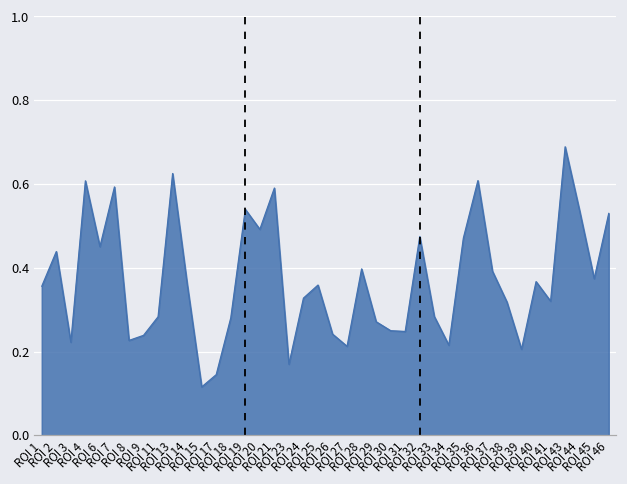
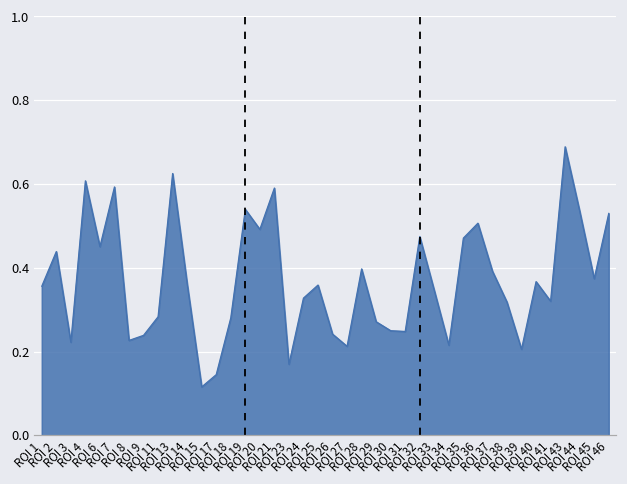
  {
    "ROI 1": 0.36,
    "ROI 2": 0.44,
    "ROI 3": 0.22,
    "ROI 4": 0.61,
    "ROI 6": 0.45,
    "ROI 7": 0.59,
    "ROI 8": 0.23,
    "ROI 9": 0.24,
    "ROI 11": 0.28,
    "ROI 13": 0.63,
    "ROI 14": 0.36,
    "ROI 15": 0.12,
    "ROI 17": 0.15,
    "ROI 18": 0.28,
    "ROI 19": 0.54,
    "ROI 20": 0.49,
    "ROI 21": 0.59,
    "ROI 23": 0.17,
    "ROI 24": 0.33,
    "ROI 25": 0.36,
    "ROI 26": 0.24,
    "ROI 27": 0.21,
    "ROI 28": 0.40,
    "ROI 29": 0.27,
    "ROI 30": 0.25,
    "ROI 31": 0.25,
    "ROI 32": 0.47,
-   "ROI 33": 0.28,
+   "ROI 33": 0.35,
    "ROI 34": 0.22,
    "ROI 35": 0.47,
-   "ROI 36": 0.61,
+   "ROI 36": 0.51,
    "ROI 37": 0.39,
    "ROI 38": 0.32,
    "ROI 39": 0.21,
    "ROI 40": 0.37,
    "ROI 41": 0.32,
    "ROI 43": 0.69,
    "ROI 44": 0.54,
    "ROI 45": 0.37,
    "ROI 46": 0.53
  }
